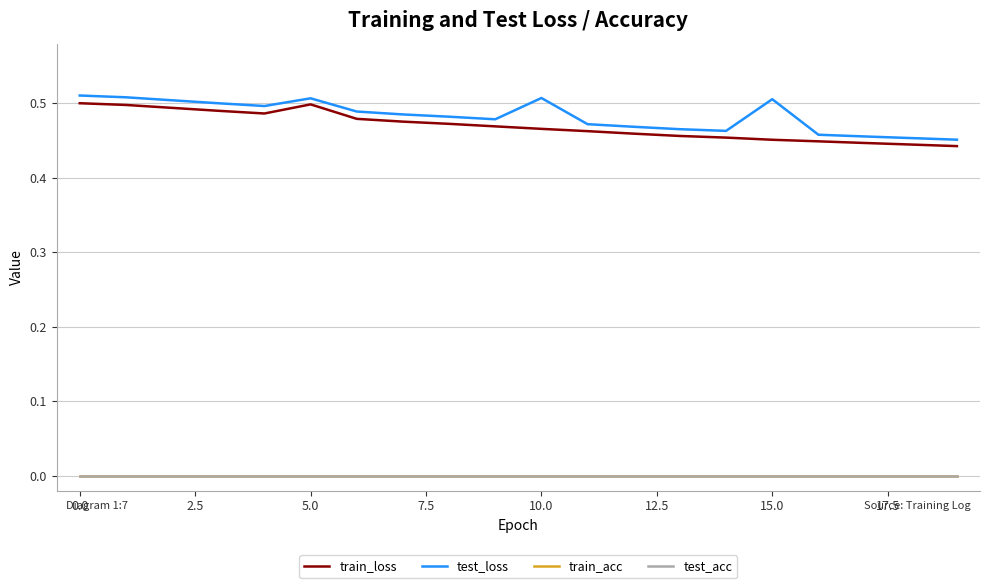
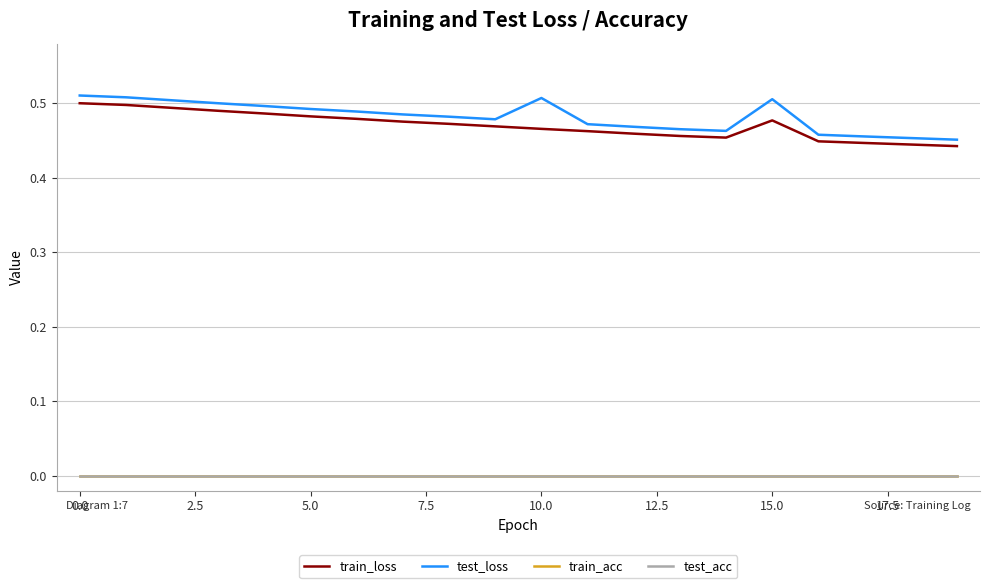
  {
    "train_loss": {
      "0.0": 0.50,
-     "5.0": 0.50,
+     "5.0": 0.48,
      "10.0": 0.47,
-     "15.0": 0.45
+     "15.0": 0.48
    },
    "test_loss": {
      "0.0": 0.51,
-     "5.0": 0.51,
+     "5.0": 0.49,
      "10.0": 0.51,
      "15.0": 0.51
    },
    "test_acc": {
      "0.0": 0.00,
      "5.0": 0.00,
      "10.0": 0.00,
      "15.0": 0.00
    }
  }
